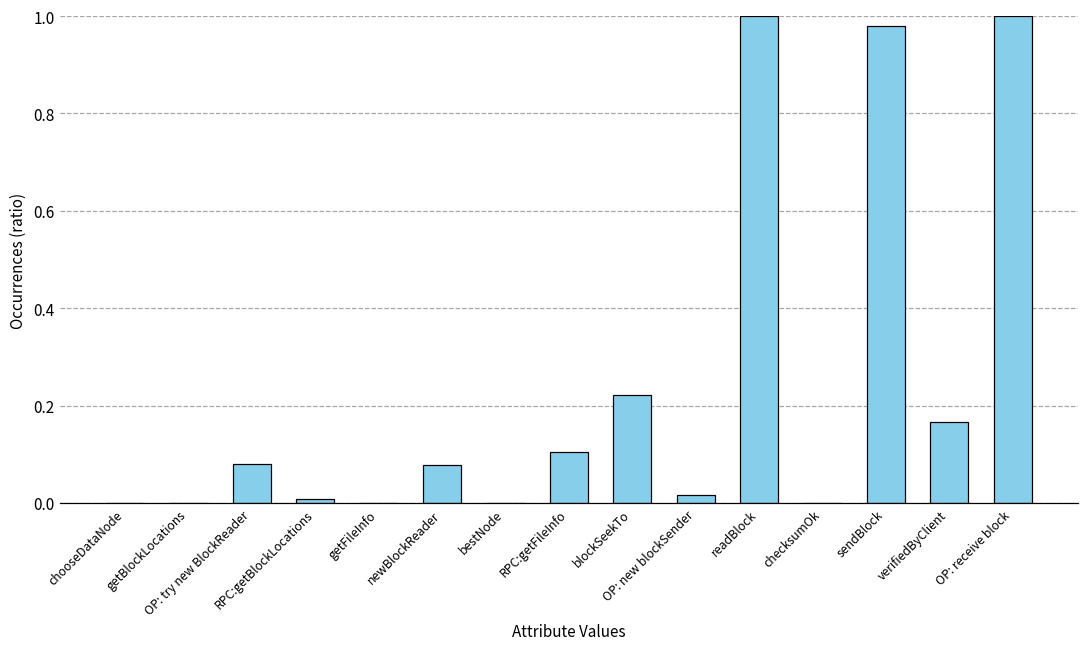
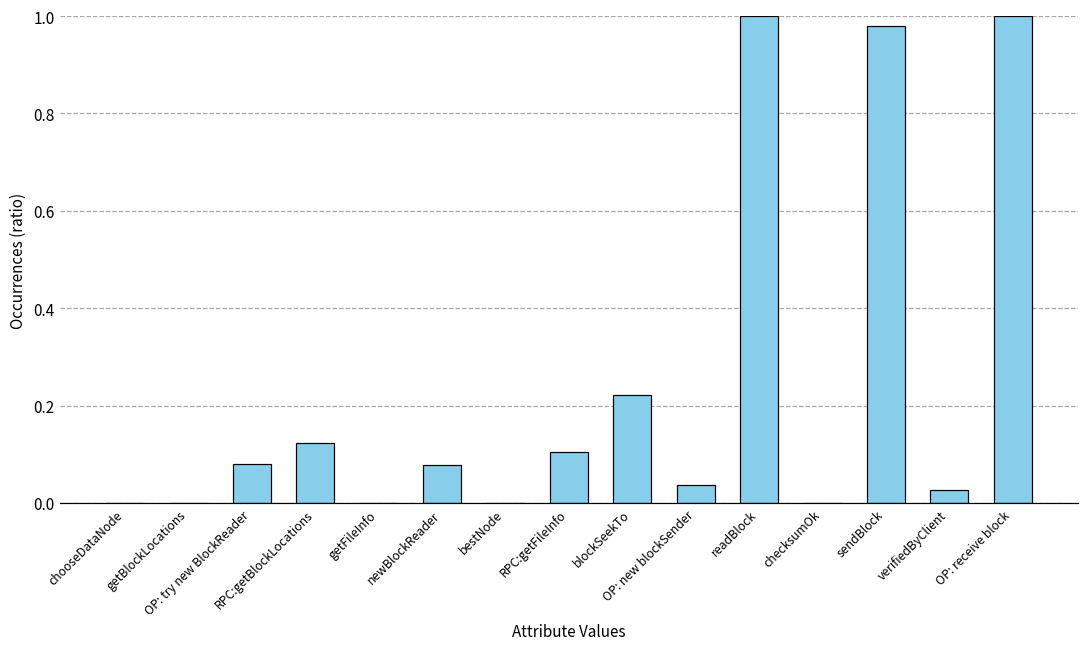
  {
    "OP: try new BlockReader": 0.08,
-   "RPC:getBlockLocations": 0.01,
+   "RPC:getBlockLocations": 0.12,
    "newBlockReader": 0.08,
    "RPC:getFileInfo": 0.11,
    "blockSeekTo": 0.22,
-   "OP: new blockSender": 0.02,
+   "OP: new blockSender": 0.04,
    "readBlock": 1.00,
    "sendBlock": 0.98,
-   "verifiedByClient": 0.17,
+   "verifiedByClient": 0.03,
    "OP: receive block": 1.00
  }
